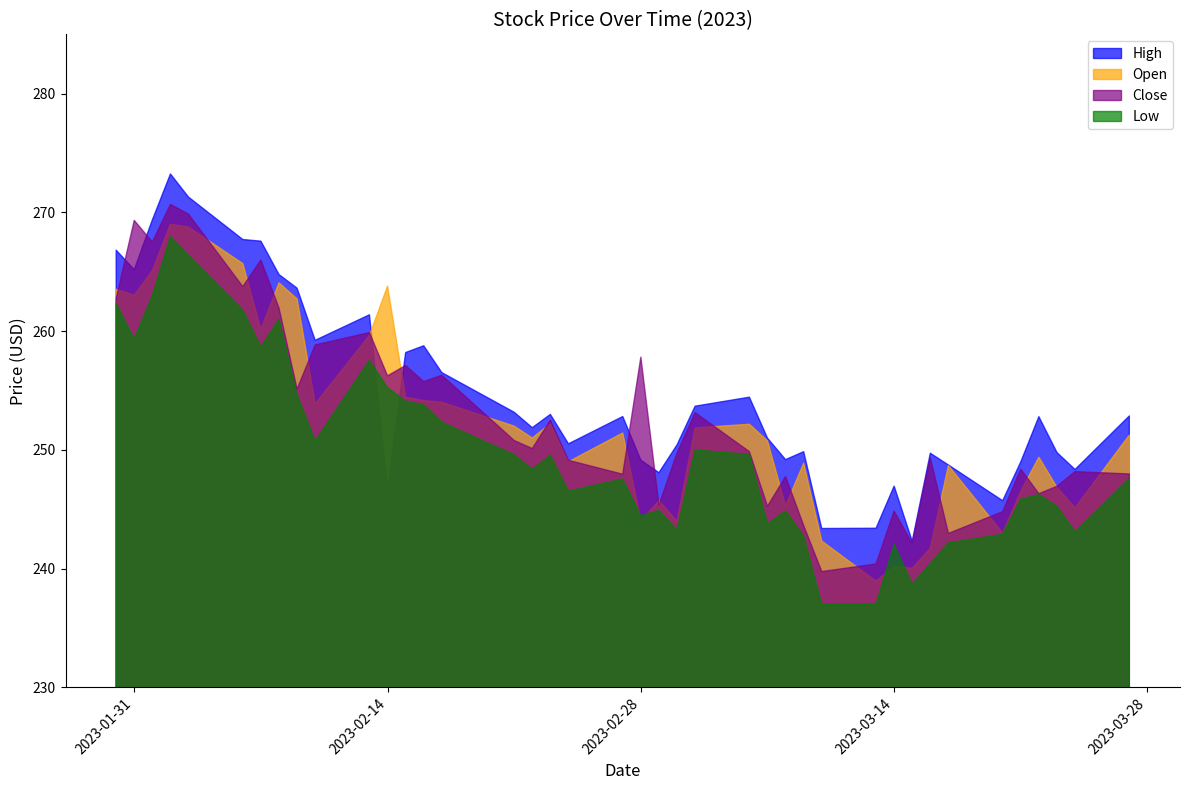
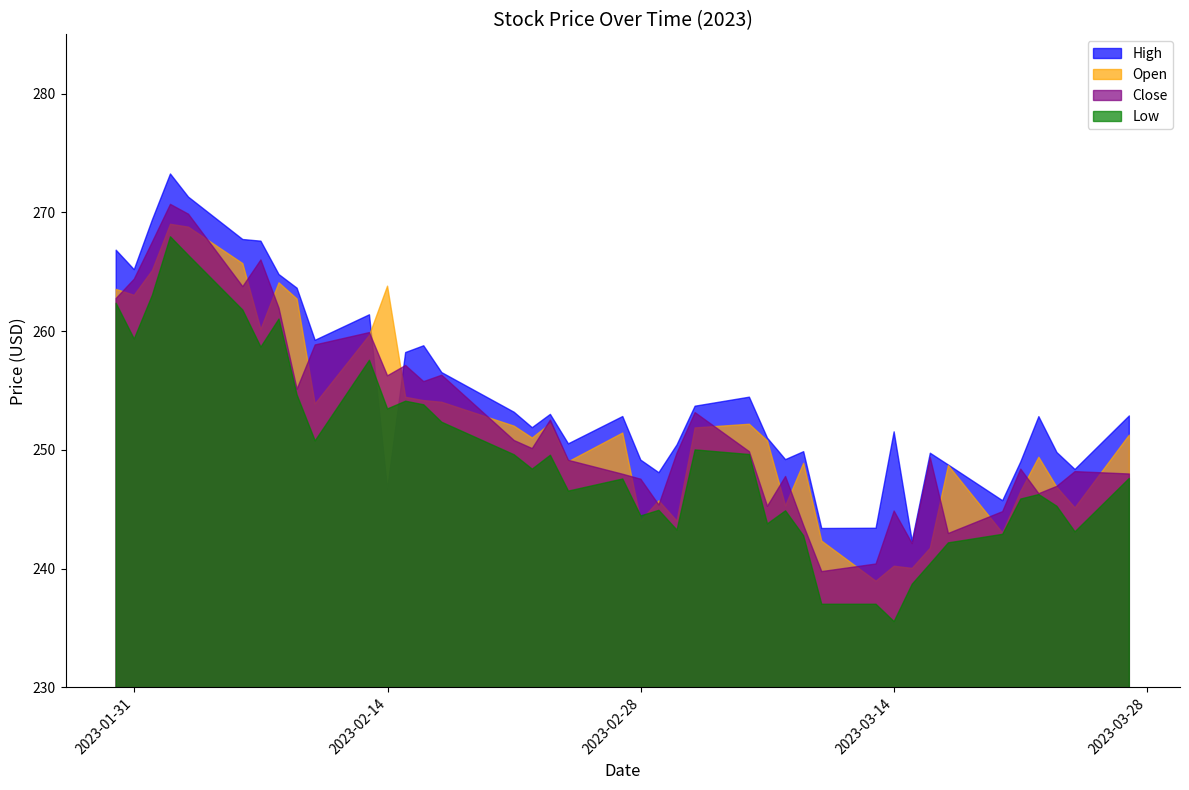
  {
    "High": {
      "2023-01-31": 265.2,
      "2023-02-14": 246.7,
      "2023-02-28": 249.1,
-     "2023-03-14": 247.0
+     "2023-03-14": 251.5
    },
    "Open": {
      "2023-01-31": 263.0,
      "2023-02-14": 263.8,
      "2023-02-28": 244.0,
      "2023-03-14": 240.2
    },
    "Close": {
-     "2023-01-31": 269.3,
+     "2023-01-31": 264.4,
      "2023-02-14": 256.2,
-     "2023-02-28": 257.8,
+     "2023-02-28": 247.5,
      "2023-03-14": 244.9
    },
    "Low": {
      "2023-01-31": 259.3,
-     "2023-02-14": 255.2,
+     "2023-02-14": 253.5,
      "2023-02-28": 244.4,
-     "2023-03-14": 242.0
+     "2023-03-14": 235.5
    }
  }
